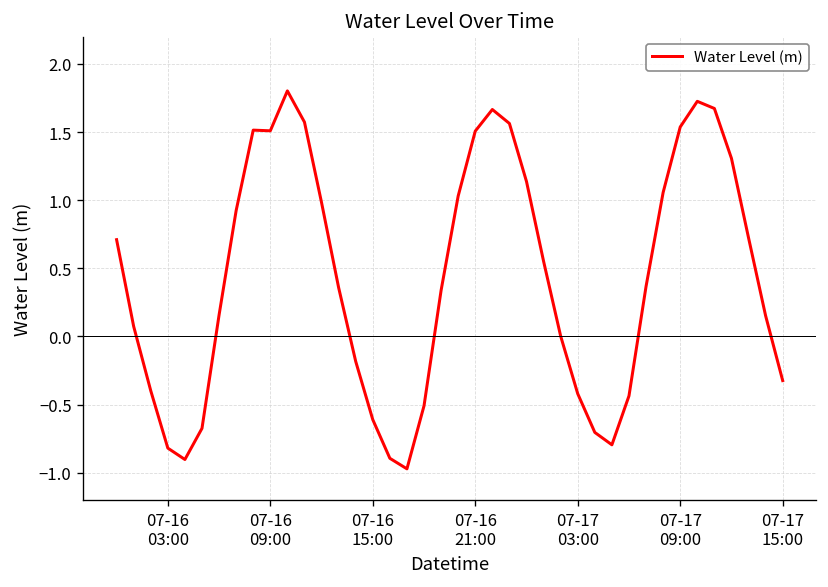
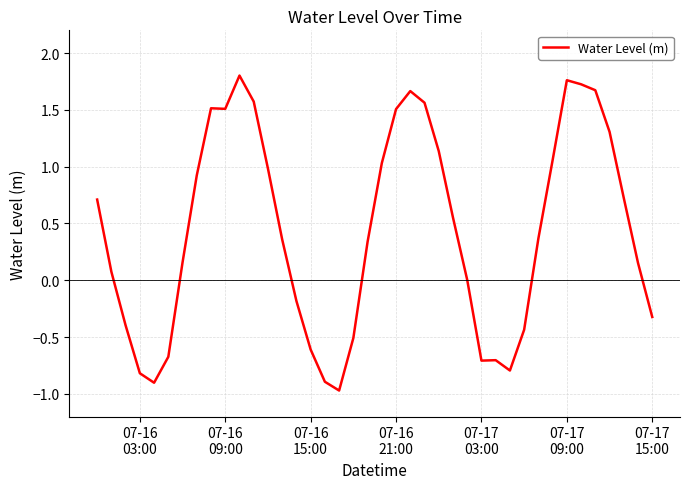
  {
    "07-16 03:00": -0.82,
    "07-16 09:00": 1.51,
    "07-16 15:00": -0.61,
    "07-16 21:00": 1.51,
-   "07-17 03:00": -0.42,
-   "07-17 09:00": 1.54,
+   "07-17 03:00": -0.71,
+   "07-17 09:00": 1.76,
    "07-17 15:00": -0.32
  }
